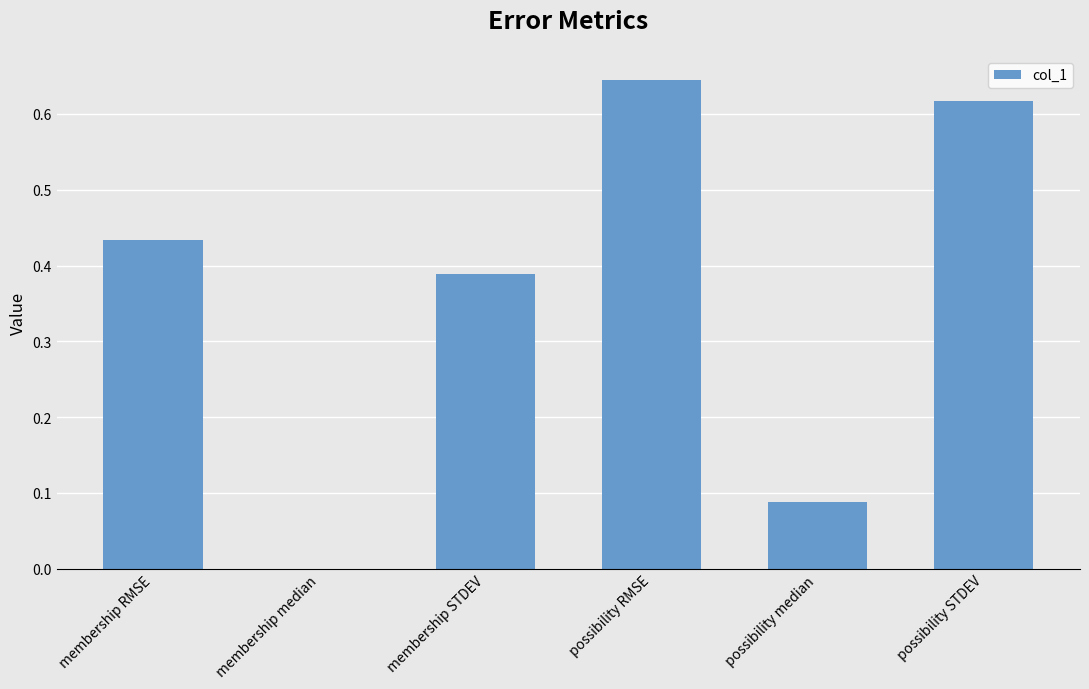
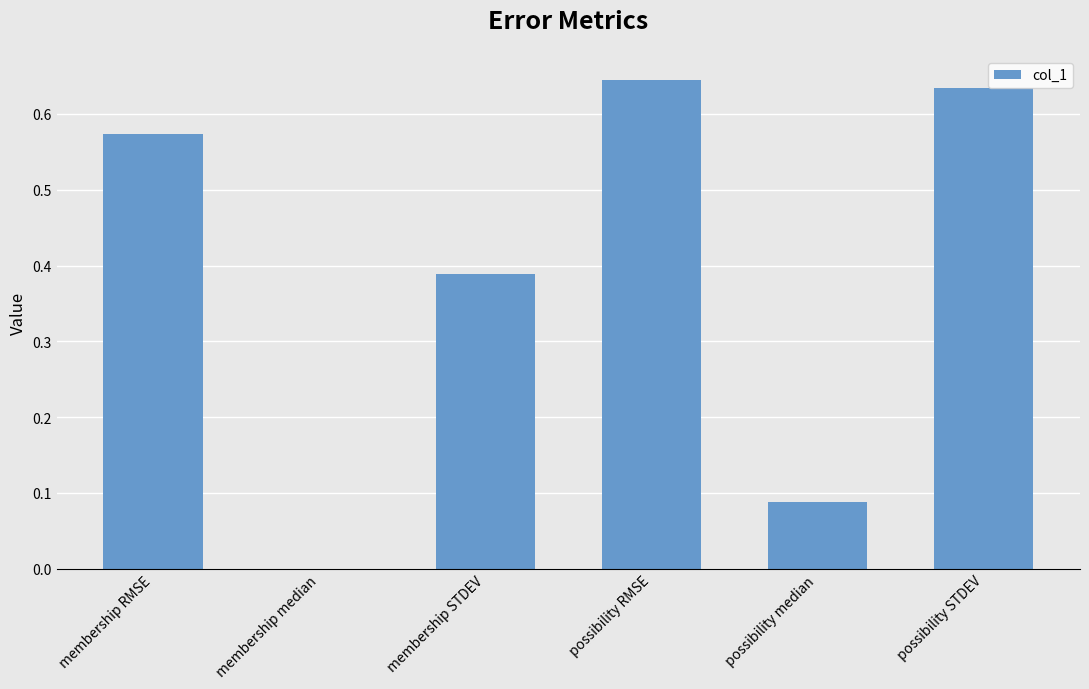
  {
-   "membership RMSE": 0.43,
+   "membership RMSE": 0.57,
    "membership STDEV": 0.39,
    "possibility RMSE": 0.64,
    "possibility median": 0.09,
-   "possibility STDEV": 0.62
+   "possibility STDEV": 0.63
  }
